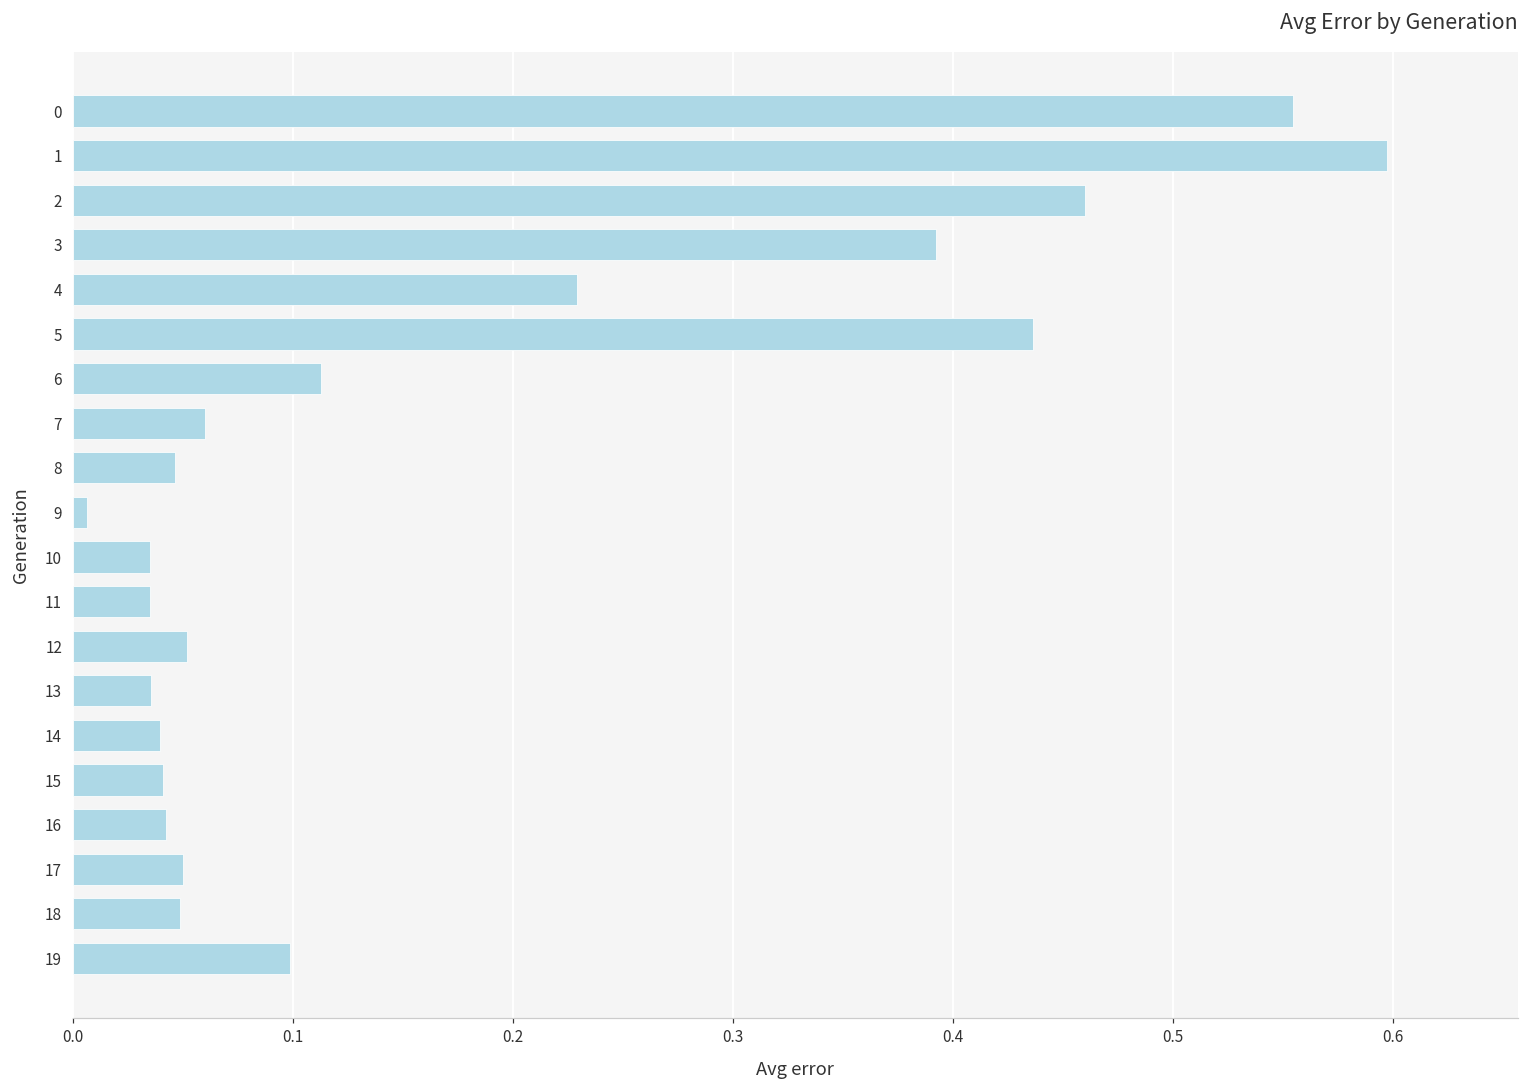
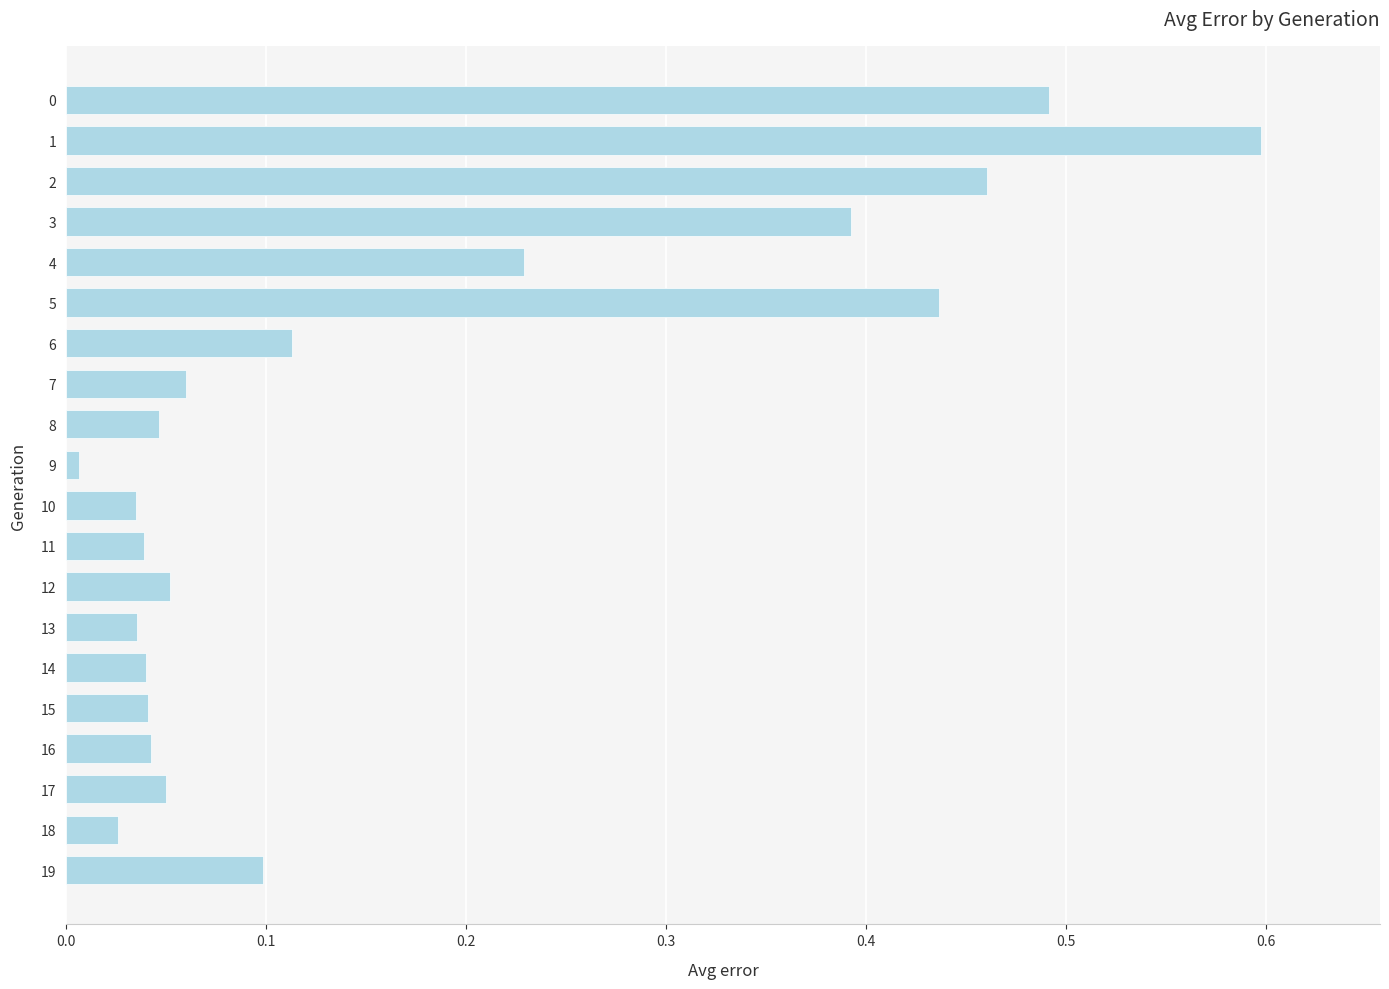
  {
-   "0": 0.555,
+   "0": 0.491,
    "1": 0.597,
    "2": 0.460,
    "3": 0.393,
    "4": 0.229,
    "5": 0.436,
    "6": 0.113,
    "7": 0.060,
    "8": 0.046,
    "9": 0.006,
    "10": 0.035,
-   "11": 0.035,
+   "11": 0.039,
    "12": 0.052,
    "13": 0.035,
    "14": 0.040,
    "15": 0.041,
    "16": 0.042,
    "17": 0.050,
-   "18": 0.049,
+   "18": 0.026,
    "19": 0.099
  }
